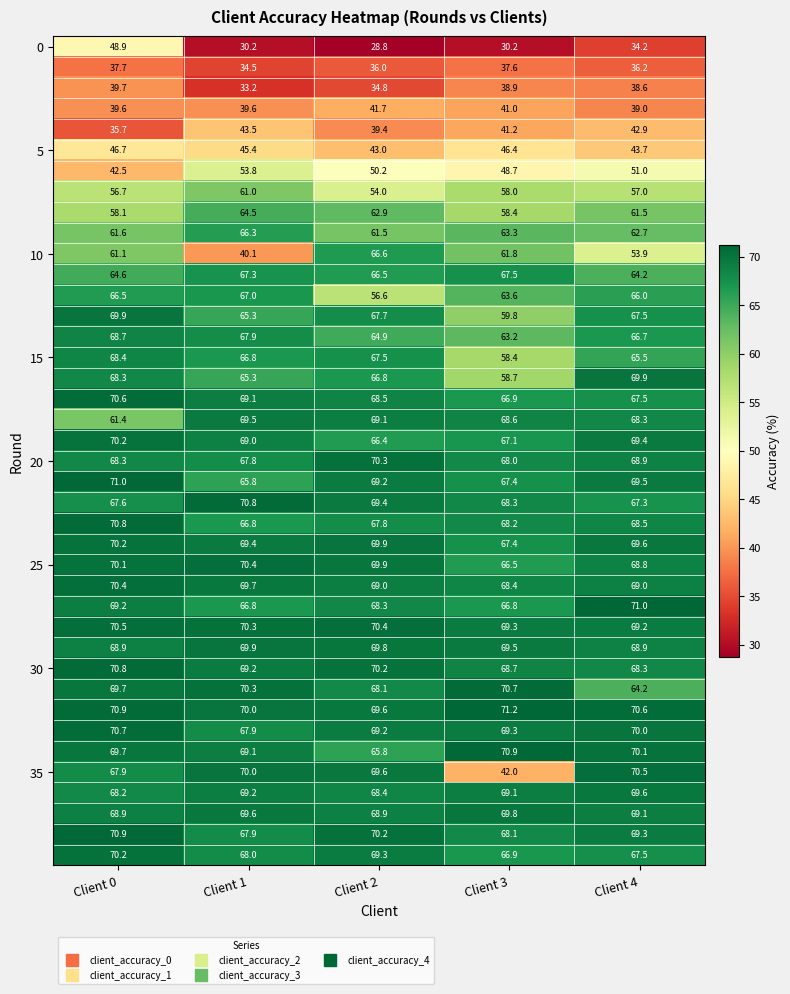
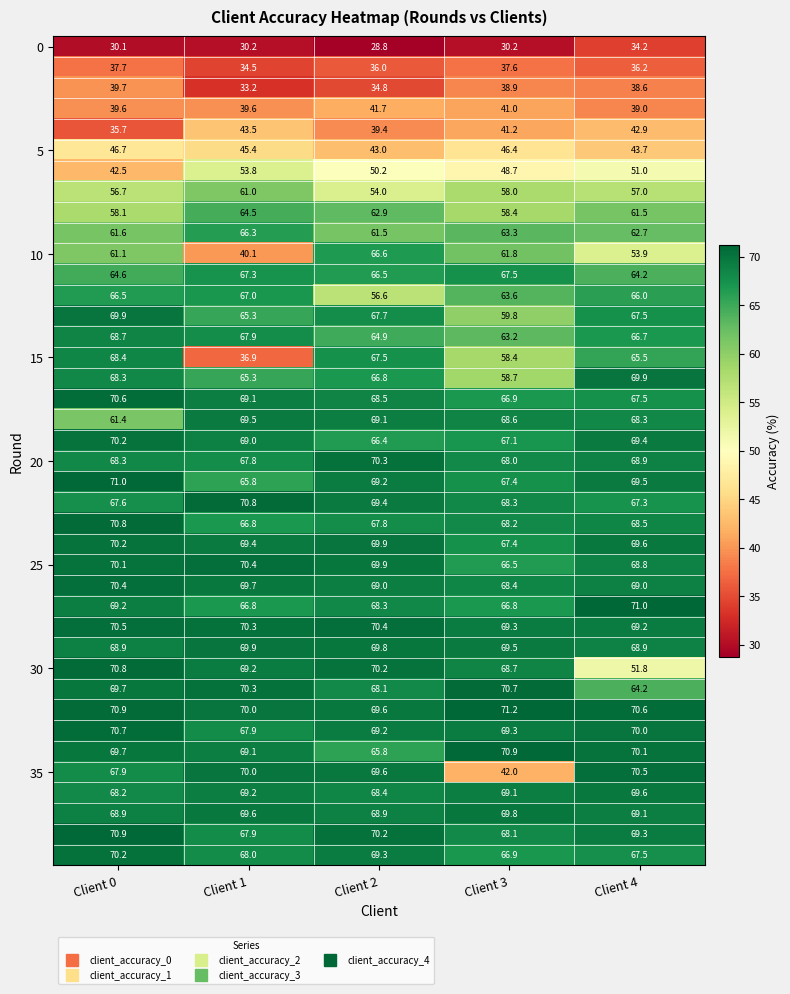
  {
    "0": {
-     "Client 0": 48.9,
+     "Client 0": 30.1,
      "Client 1": 30.2,
      "Client 2": 28.8,
      "Client 3": 30.2,
      "Client 4": 34.2
    },
    "5": {
      "Client 0": 46.7,
      "Client 1": 45.4,
      "Client 2": 43.0,
      "Client 3": 46.4,
      "Client 4": 43.7
    },
    "10": {
      "Client 0": 61.1,
      "Client 1": 40.1,
      "Client 2": 66.6,
      "Client 3": 61.8,
      "Client 4": 53.9
    },
    "15": {
      "Client 0": 68.4,
-     "Client 1": 66.8,
+     "Client 1": 36.9,
      "Client 2": 67.5,
      "Client 3": 58.4,
      "Client 4": 65.5
    },
    "20": {
      "Client 0": 68.3,
      "Client 1": 67.8,
      "Client 2": 70.3,
      "Client 3": 68.0,
      "Client 4": 68.9
    },
    "25": {
      "Client 0": 70.1,
      "Client 1": 70.4,
      "Client 2": 69.9,
      "Client 3": 66.5,
      "Client 4": 68.8
    },
    "30": {
      "Client 0": 70.8,
      "Client 1": 69.2,
      "Client 2": 70.2,
      "Client 3": 68.7,
-     "Client 4": 68.3
+     "Client 4": 51.8
    },
    "35": {
      "Client 0": 67.9,
      "Client 1": 70.0,
      "Client 2": 69.6,
      "Client 3": 42.0,
      "Client 4": 70.5
    }
  }
